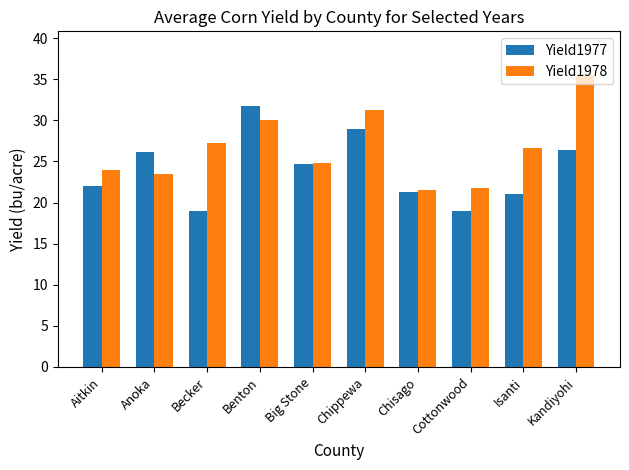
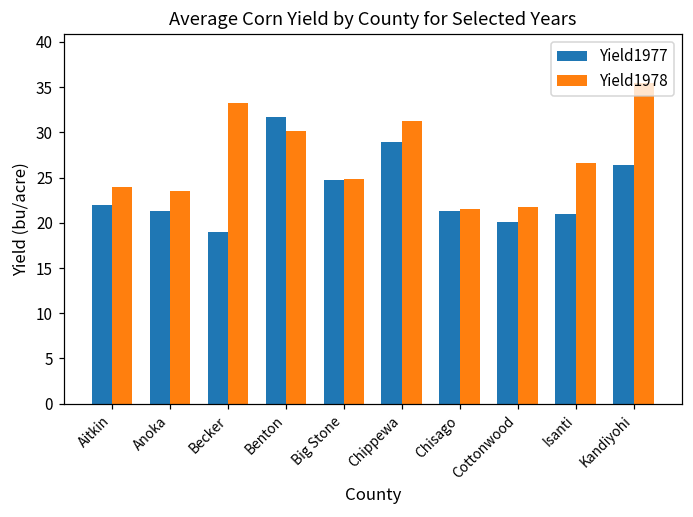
  {
    "Yield1977": {
      "Aitkin": 22,
-     "Anoka": 26,
+     "Anoka": 21,
      "Becker": 19,
      "Benton": 32,
      "Big Stone": 25,
      "Chippewa": 29,
      "Chisago": 21,
-     "Cottonwood": 19,
+     "Cottonwood": 20,
      "Isanti": 21,
      "Kandiyohi": 26
    },
    "Yield1978": {
      "Aitkin": 24,
      "Anoka": 24,
-     "Becker": 27,
+     "Becker": 33,
      "Benton": 30,
      "Big Stone": 25,
      "Chippewa": 31,
      "Chisago": 22,
      "Cottonwood": 22,
      "Isanti": 27
    }
  }
